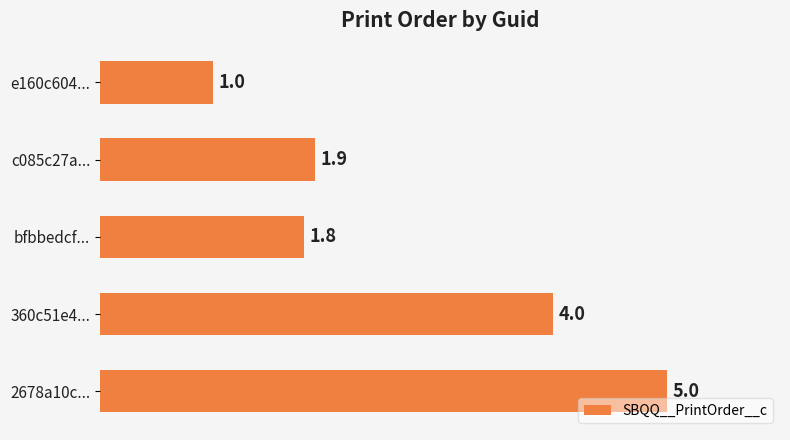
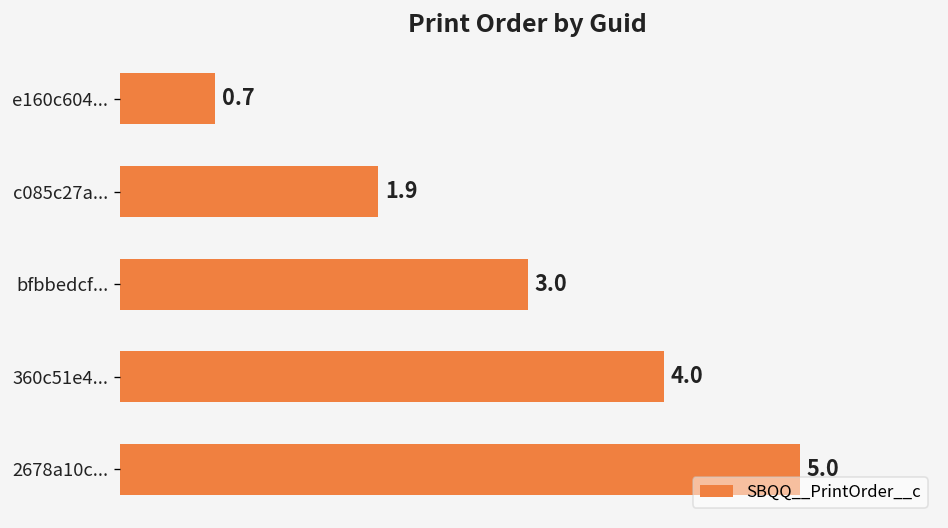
  {
-   "e160c604...": 1.0,
+   "e160c604...": 0.7,
    "c085c27a...": 1.9,
-   "bfbbedcf...": 1.8,
+   "bfbbedcf...": 3.0,
    "360c51e4...": 4.0
  }
